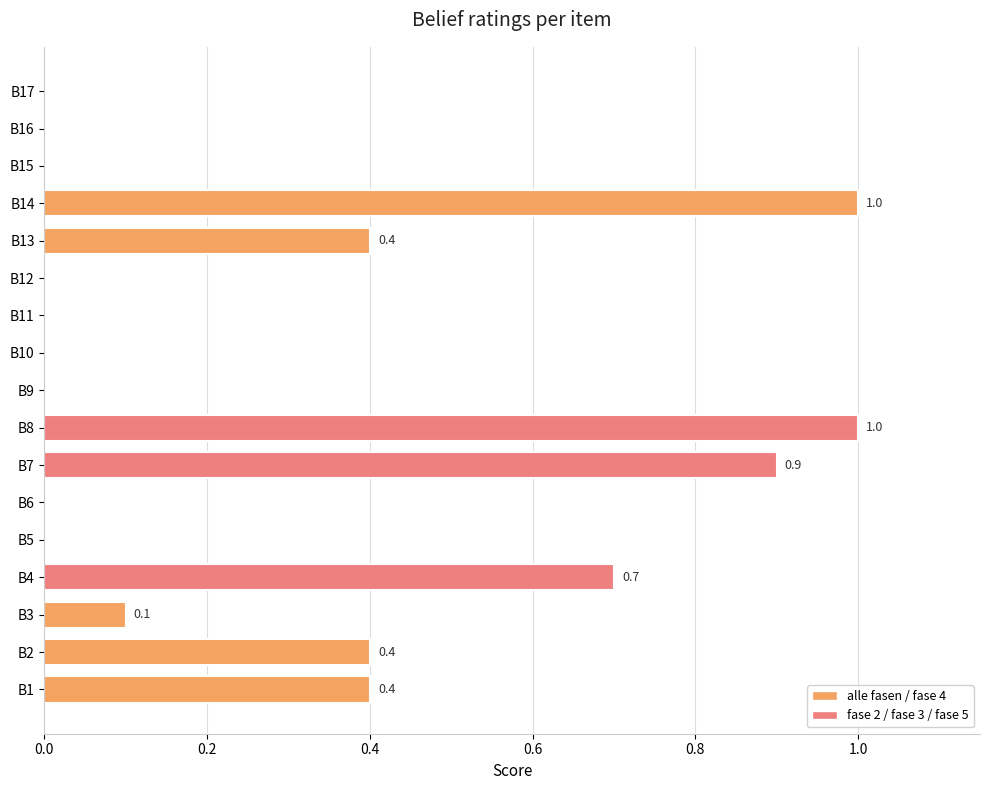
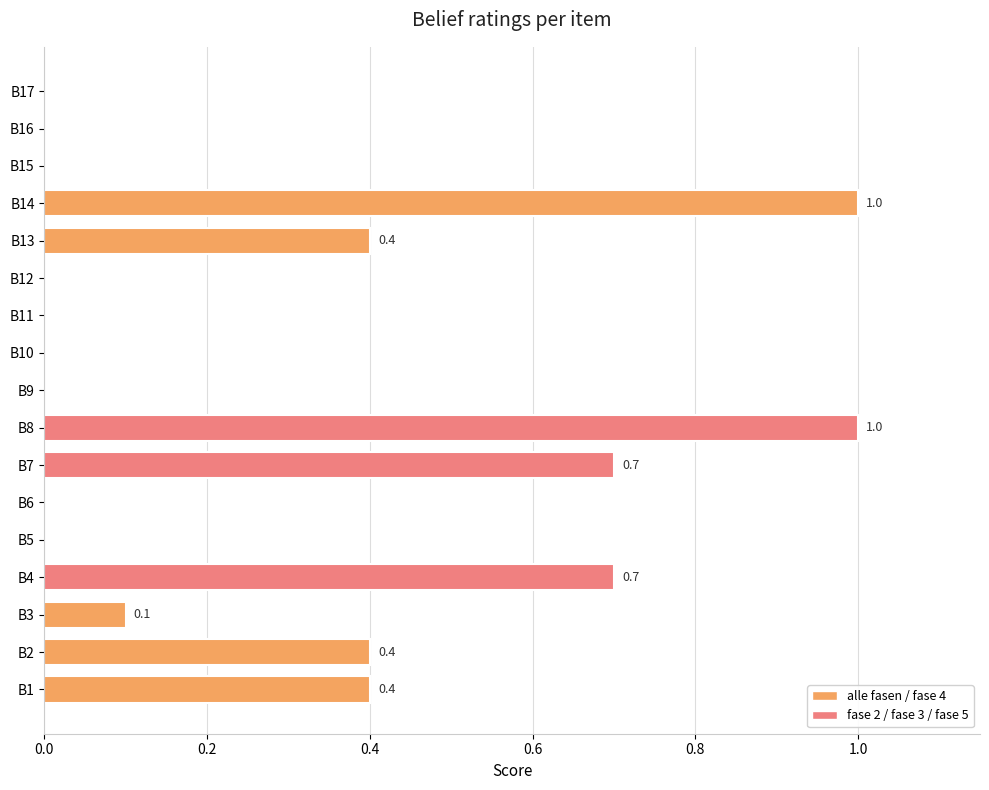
  {
    "B14": 1.0,
    "B13": 0.4,
    "B8": 1.0,
-   "B7": 0.9,
+   "B7": 0.7,
    "B4": 0.7,
    "B3": 0.1,
    "B2": 0.4,
    "B1": 0.4
  }
